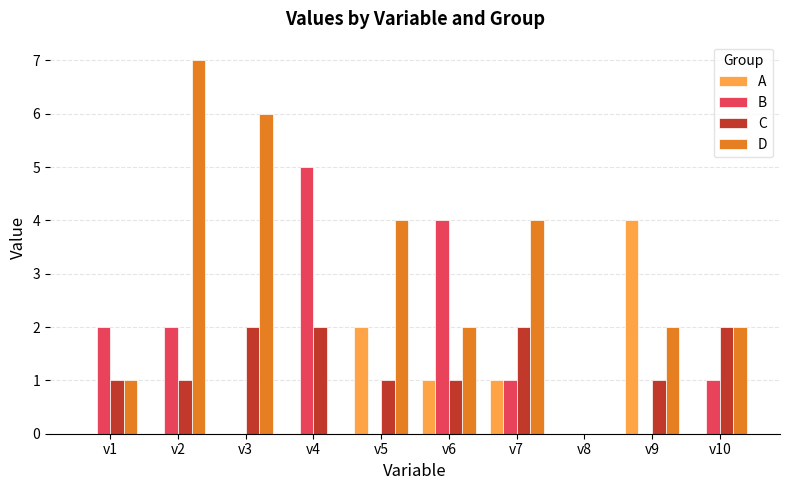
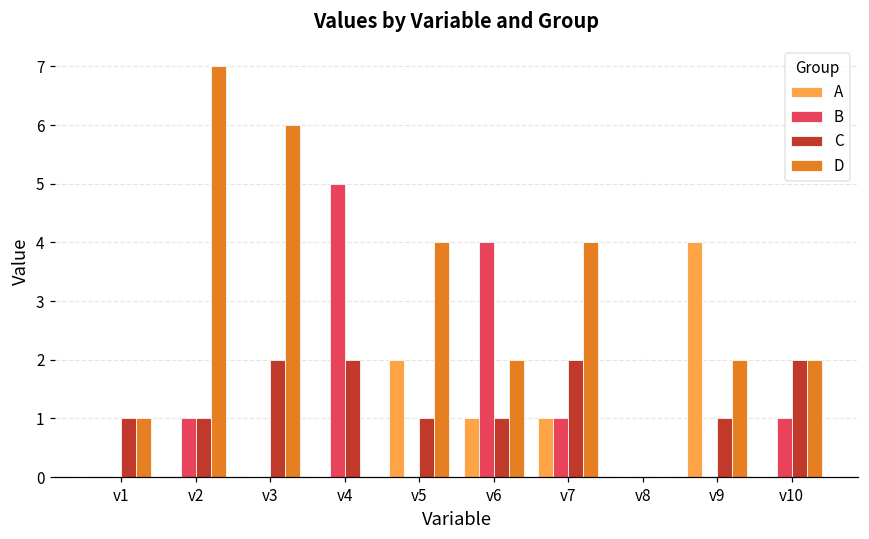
  {
    "B": {
-     "v1": 2,
-     "v2": 2,
+     "v1": 0,
+     "v2": 1,
      "v3": 0,
      "v4": 5,
      "v5": 0,
      "v6": 4,
      "v7": 1,
      "v8": 0,
      "v9": 0,
      "v10": 1
    },
    "C": {
      "v1": 1,
      "v2": 1,
      "v3": 2,
      "v4": 2,
      "v5": 1,
      "v6": 1,
      "v7": 2,
      "v8": 0,
      "v9": 1,
      "v10": 2
    }
  }
